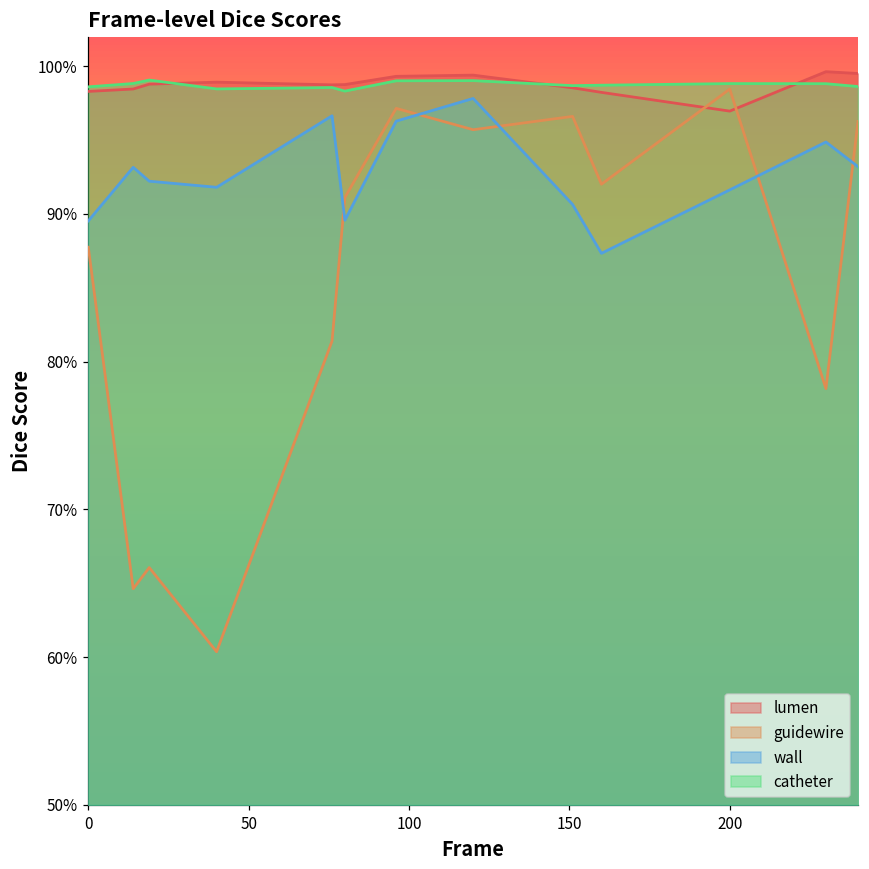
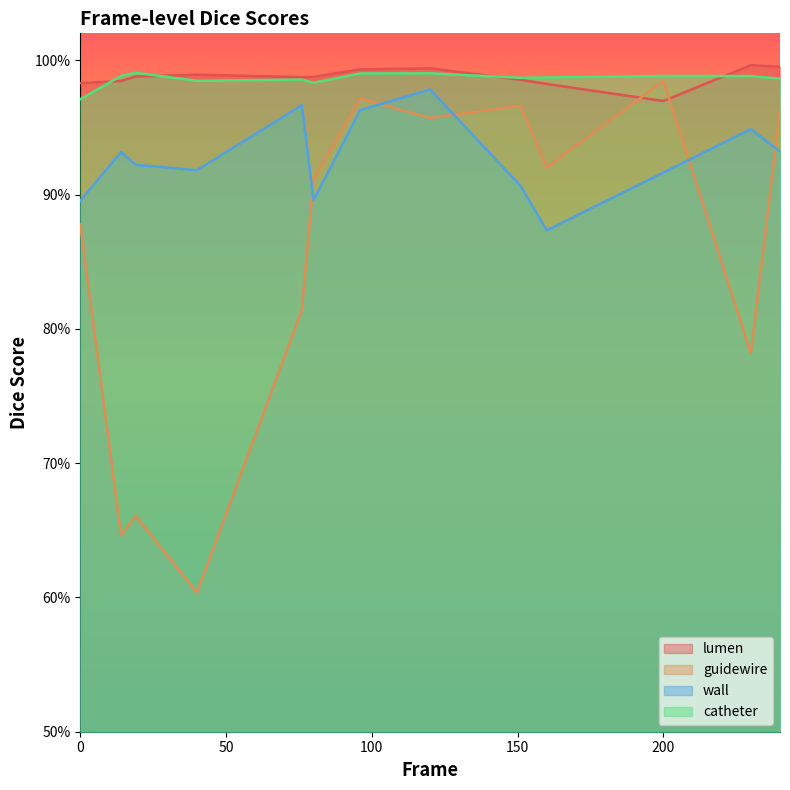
  {
    "wall": {
      "0": "89.5%",
      "200": "91.6%"
    },
    "catheter": {
-     "0": "98.6%",
+     "0": "97.1%",
      "200": "98.8%"
    }
  }
